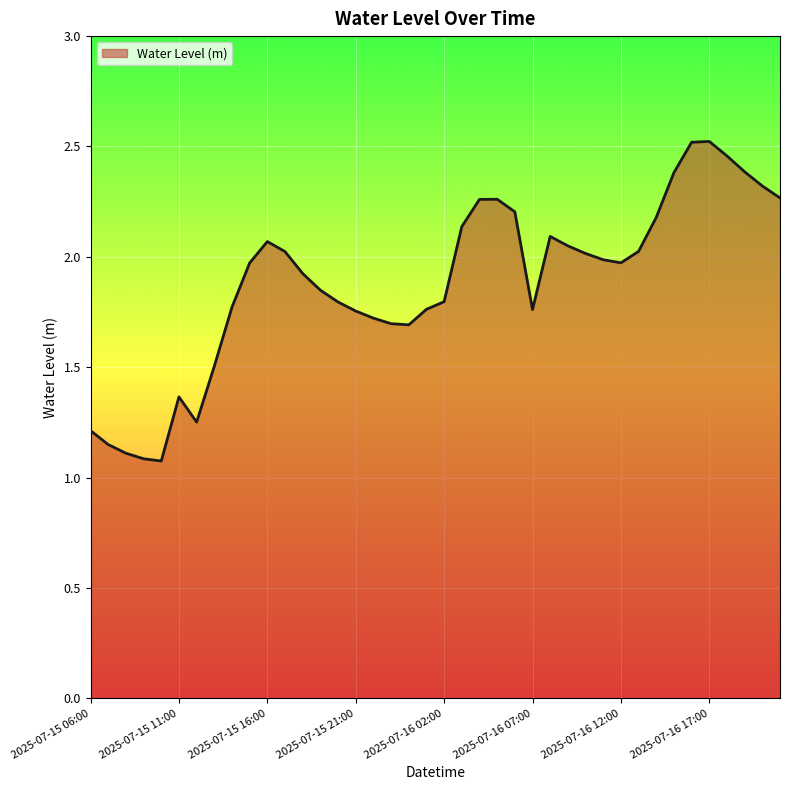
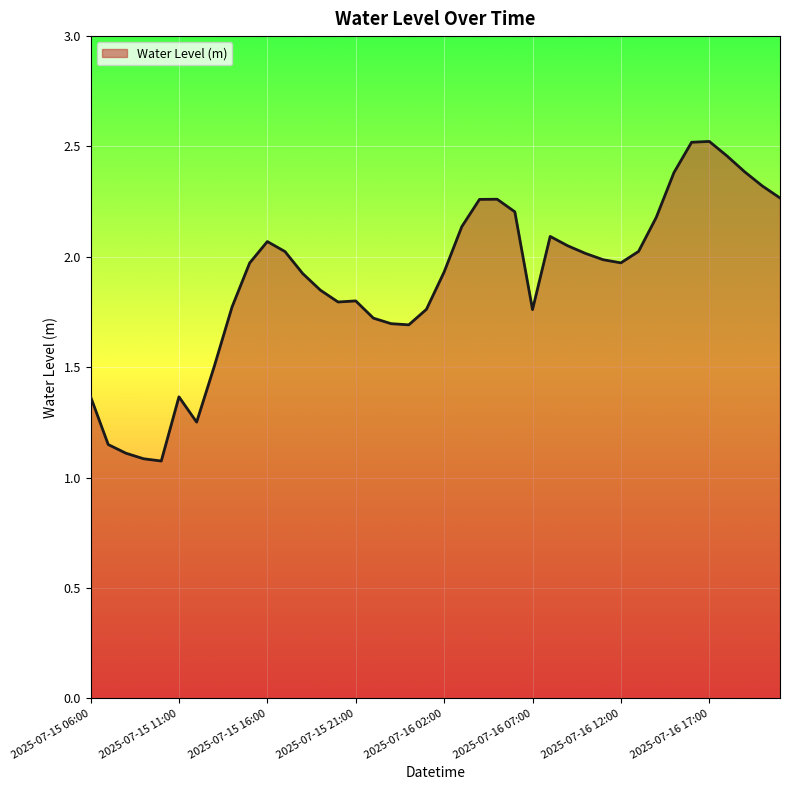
  {
-   "2025-07-15 06:00": 1.21,
+   "2025-07-15 06:00": 1.37,
    "2025-07-15 11:00": 1.37,
    "2025-07-15 16:00": 2.07,
-   "2025-07-15 21:00": 1.75,
-   "2025-07-16 02:00": 1.80,
+   "2025-07-15 21:00": 1.80,
+   "2025-07-16 02:00": 1.93,
    "2025-07-16 07:00": 1.76,
    "2025-07-16 12:00": 1.97,
    "2025-07-16 17:00": 2.52
  }
